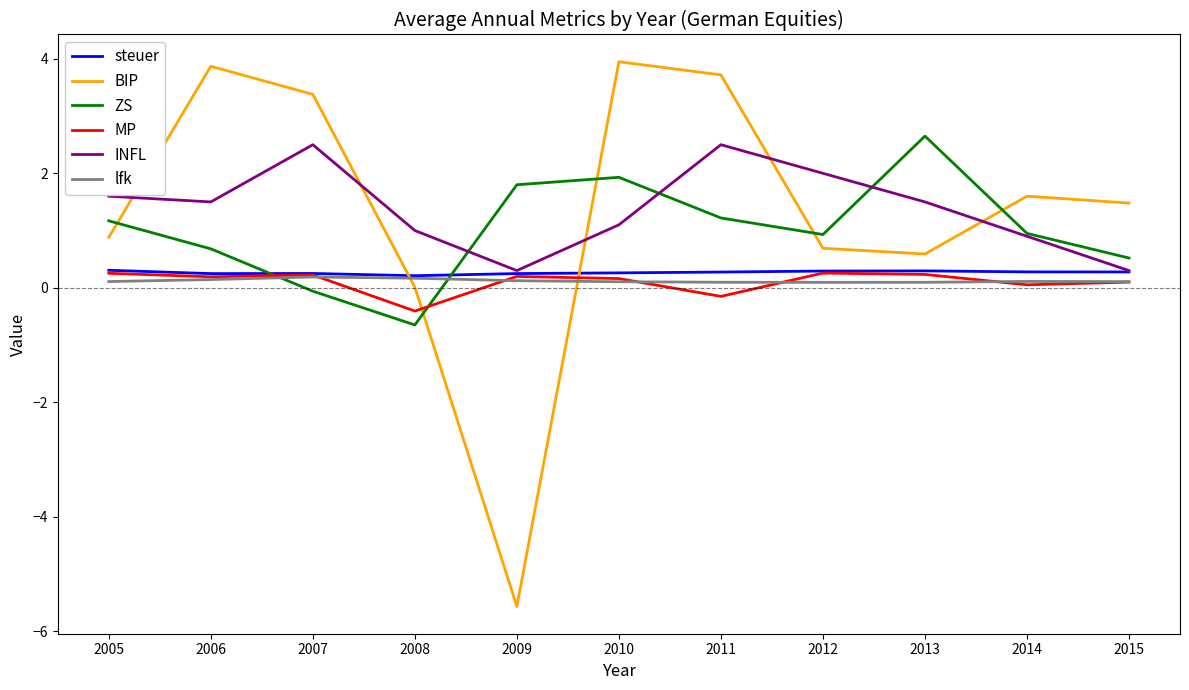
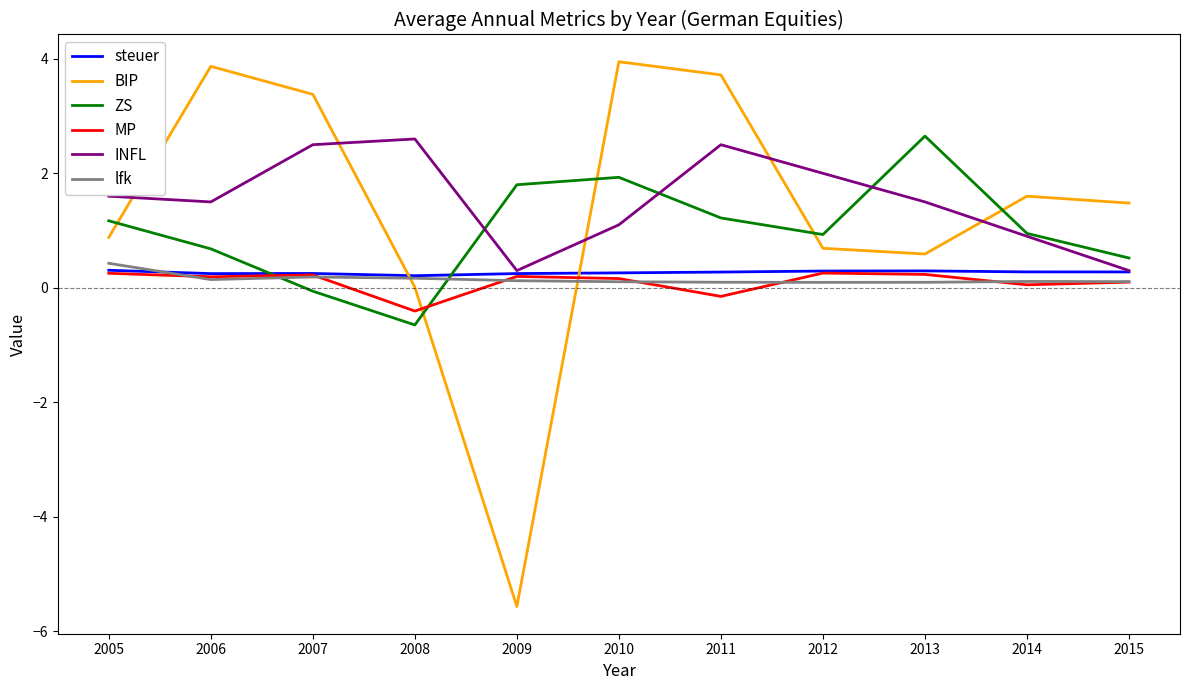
  {
    "steuer": {
      "2005": 0.3,
      "2006": 0.2,
      "2009": 0.2,
      "2010": 0.3,
      "2011": 0.3,
      "2013": 0.3,
      "2014": 0.3
    },
    "BIP": {
      "2005": 0.9,
      "2006": 3.9,
      "2007": 3.4,
      "2008": 0.0,
      "2009": -5.6,
      "2010": 4.0,
      "2011": 3.7,
      "2012": 0.7,
      "2013": 0.6,
      "2014": 1.6,
      "2015": 1.5
    },
    "ZS": {
      "2005": 1.2,
      "2006": 0.7,
      "2007": -0.1,
      "2008": -0.7,
      "2009": 1.8,
      "2010": 1.9,
      "2011": 1.2,
      "2012": 0.9,
      "2013": 2.7,
      "2014": 1.0,
      "2015": 0.5
    },
    "MP": {
      "2005": 0.3,
      "2006": 0.2,
      "2008": -0.4,
      "2009": 0.2,
      "2010": 0.2,
      "2011": -0.2,
      "2013": 0.2,
      "2014": 0.1
    },
    "INFL": {
      "2005": 1.6,
      "2006": 1.5,
      "2007": 2.5,
-     "2008": 1.0,
+     "2008": 2.6,
      "2009": 0.3,
      "2010": 1.1,
      "2011": 2.5,
      "2012": 2.0,
      "2013": 1.5,
      "2014": 0.9
    },
    "lfk": {
-     "2005": 0.1,
+     "2005": 0.4,
      "2006": 0.1,
      "2009": 0.1,
      "2010": 0.1,
      "2011": 0.1,
      "2012": 0.1,
      "2013": 0.1,
      "2014": 0.1
    }
  }
